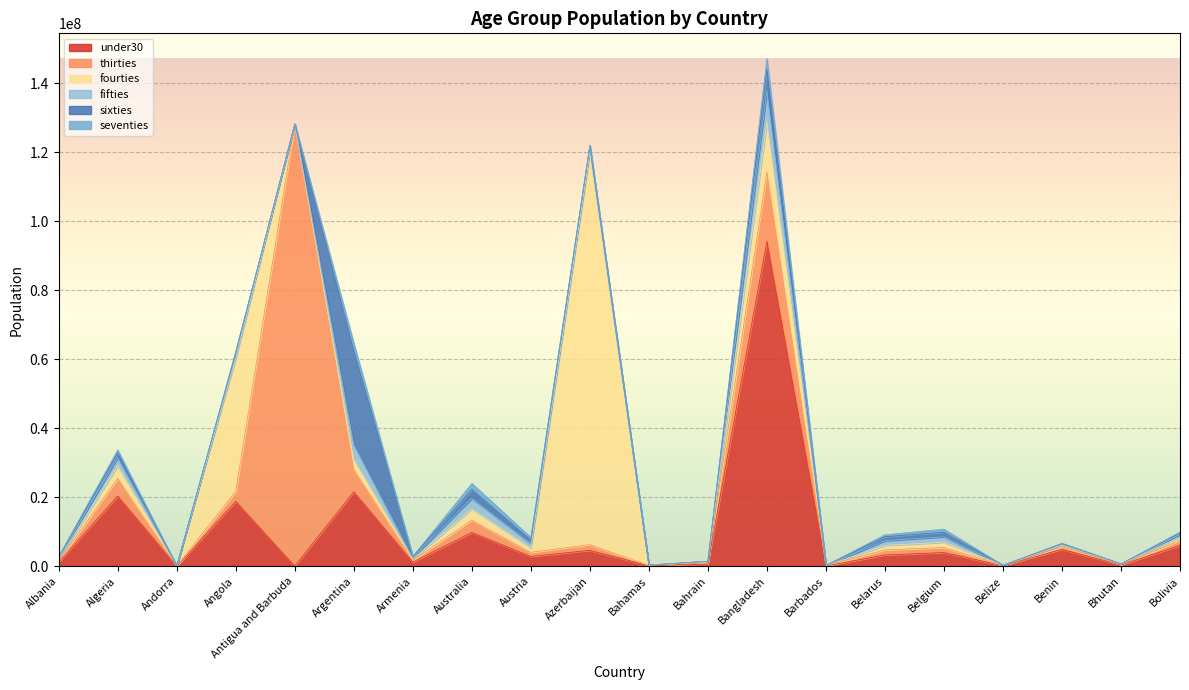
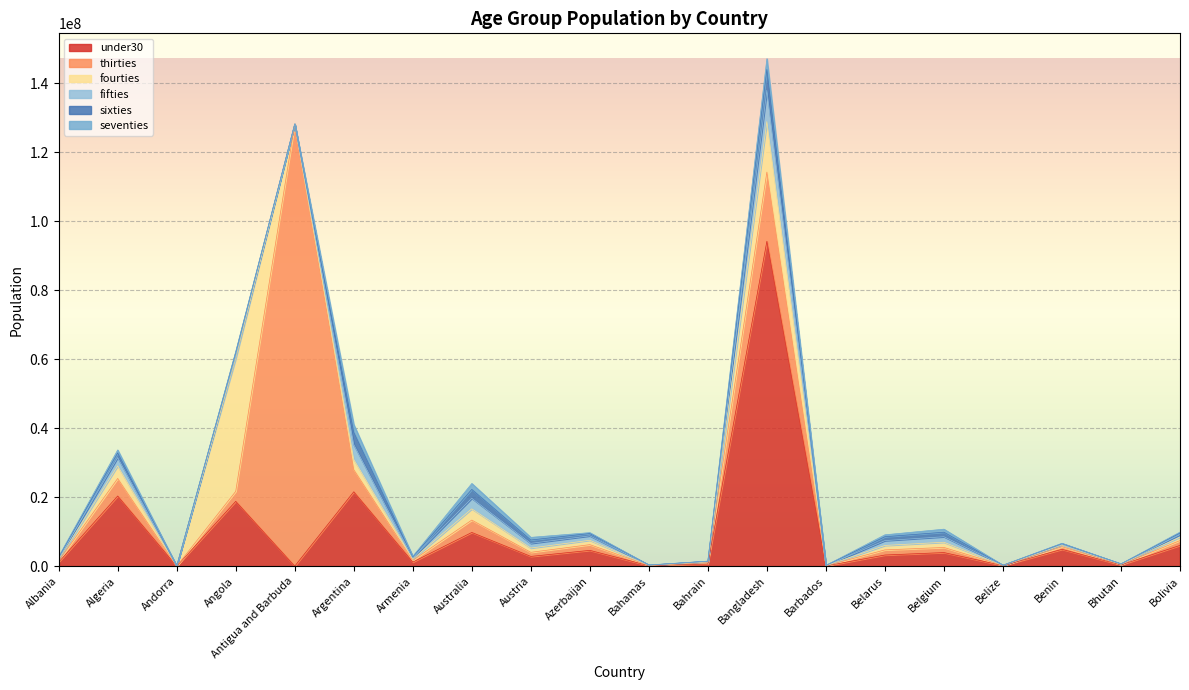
  {
    "under30": {
      "Algeria": 20000000,
      "Angola": 19000000,
      "Antigua and Barbuda": 0,
      "Argentina": 22000000,
      "Australia": 10000000,
      "Austria": 3000000,
      "Azerbaijan": 5000000,
      "Bangladesh": 94000000,
      "Belarus": 3000000,
      "Belgium": 4000000,
      "Benin": 5000000,
      "Bolivia": 6000000
    },
    "thirties": {
      "Algeria": 5000000,
      "Angola": 3000000,
      "Argentina": 6000000,
      "Australia": 4000000,
      "Austria": 1000000,
      "Azerbaijan": 2000000,
      "Bangladesh": 20000000,
      "Belarus": 1000000,
      "Belgium": 1000000,
      "Bolivia": 1000000
    },
    "fourties": {
      "Algeria": 4000000,
      "Angola": 38000000,
      "Argentina": 3000000,
      "Australia": 3000000,
      "Austria": 1000000,
-     "Azerbaijan": 114000000,
+     "Azerbaijan": 1000000,
      "Bangladesh": 15000000,
      "Belarus": 1000000,
      "Belgium": 2000000
    },
    "sixties": {
      "Algeria": 1000000,
-     "Argentina": 27000000,
+     "Argentina": 4000000,
      "Australia": 3000000,
      "Austria": 1000000,
      "Bangladesh": 6000000,
      "Belgium": 1000000
    }
  }
